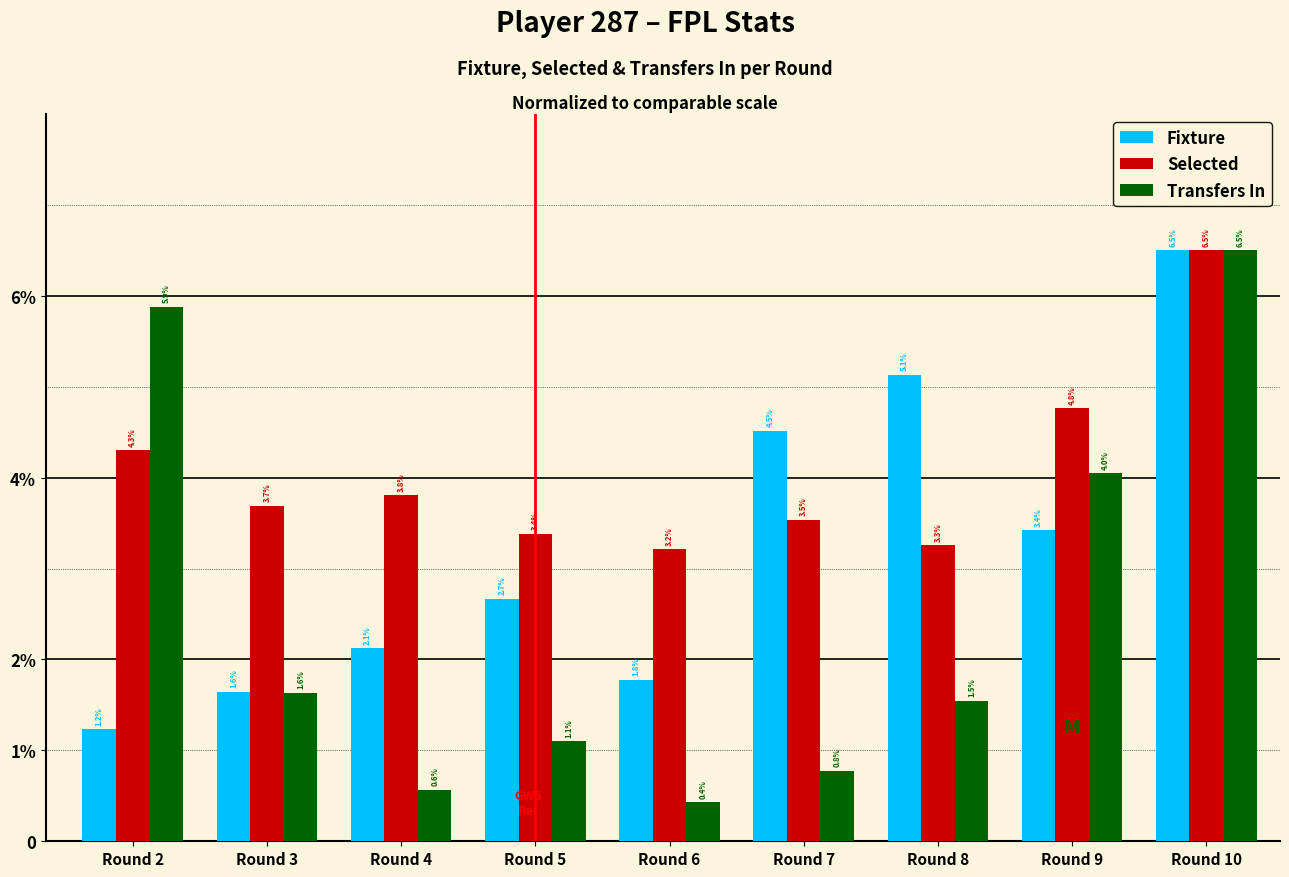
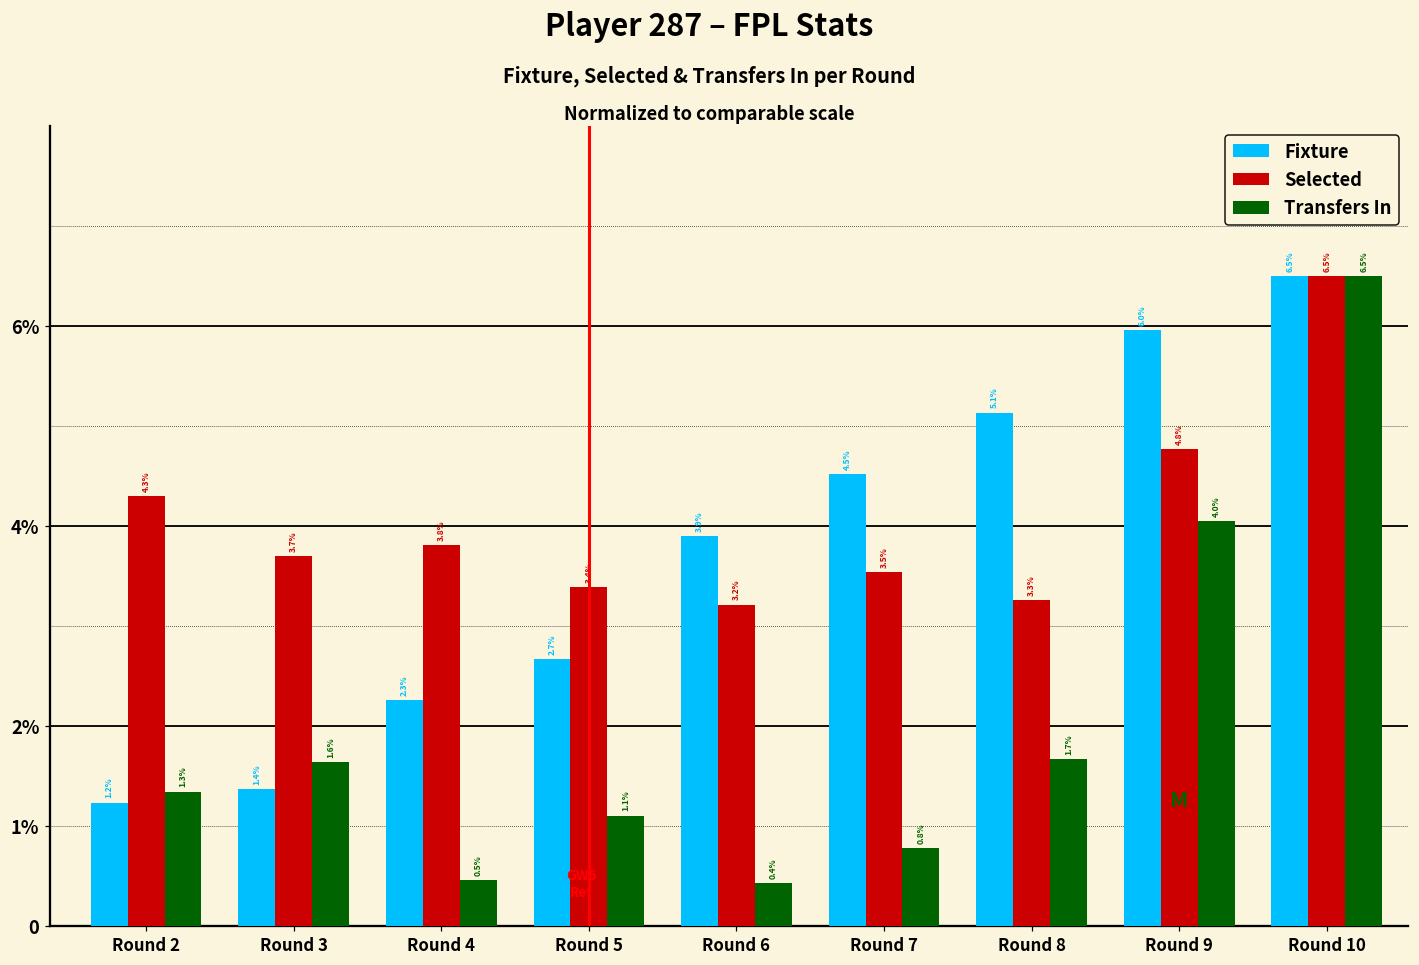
  {
    "Fixture": {
      "Round 2": "1.2%",
-     "Round 3": "1.6%",
-     "Round 4": "2.1%",
+     "Round 3": "1.4%",
+     "Round 4": "2.3%",
      "Round 5": "2.7%",
-     "Round 6": "1.8%",
+     "Round 6": "3.9%",
      "Round 7": "4.5%",
      "Round 8": "5.1%",
-     "Round 9": "3.4%",
+     "Round 9": "6.0%",
      "Round 10": "6.5%"
    },
    "Selected": {
      "Round 2": "4.3%",
      "Round 3": "3.7%",
      "Round 4": "3.8%",
      "Round 5": "3.4%",
      "Round 6": "3.2%",
      "Round 7": "3.5%",
      "Round 8": "3.3%",
      "Round 9": "4.8%",
      "Round 10": "6.5%"
    },
    "Transfers In": {
-     "Round 2": "5.9%",
+     "Round 2": "1.3%",
      "Round 3": "1.6%",
-     "Round 4": "0.6%",
+     "Round 4": "0.5%",
      "Round 5": "1.1%",
      "Round 6": "0.4%",
      "Round 7": "0.8%",
-     "Round 8": "1.5%",
+     "Round 8": "1.7%",
      "Round 9": "4.0%",
      "Round 10": "6.5%"
    }
  }
